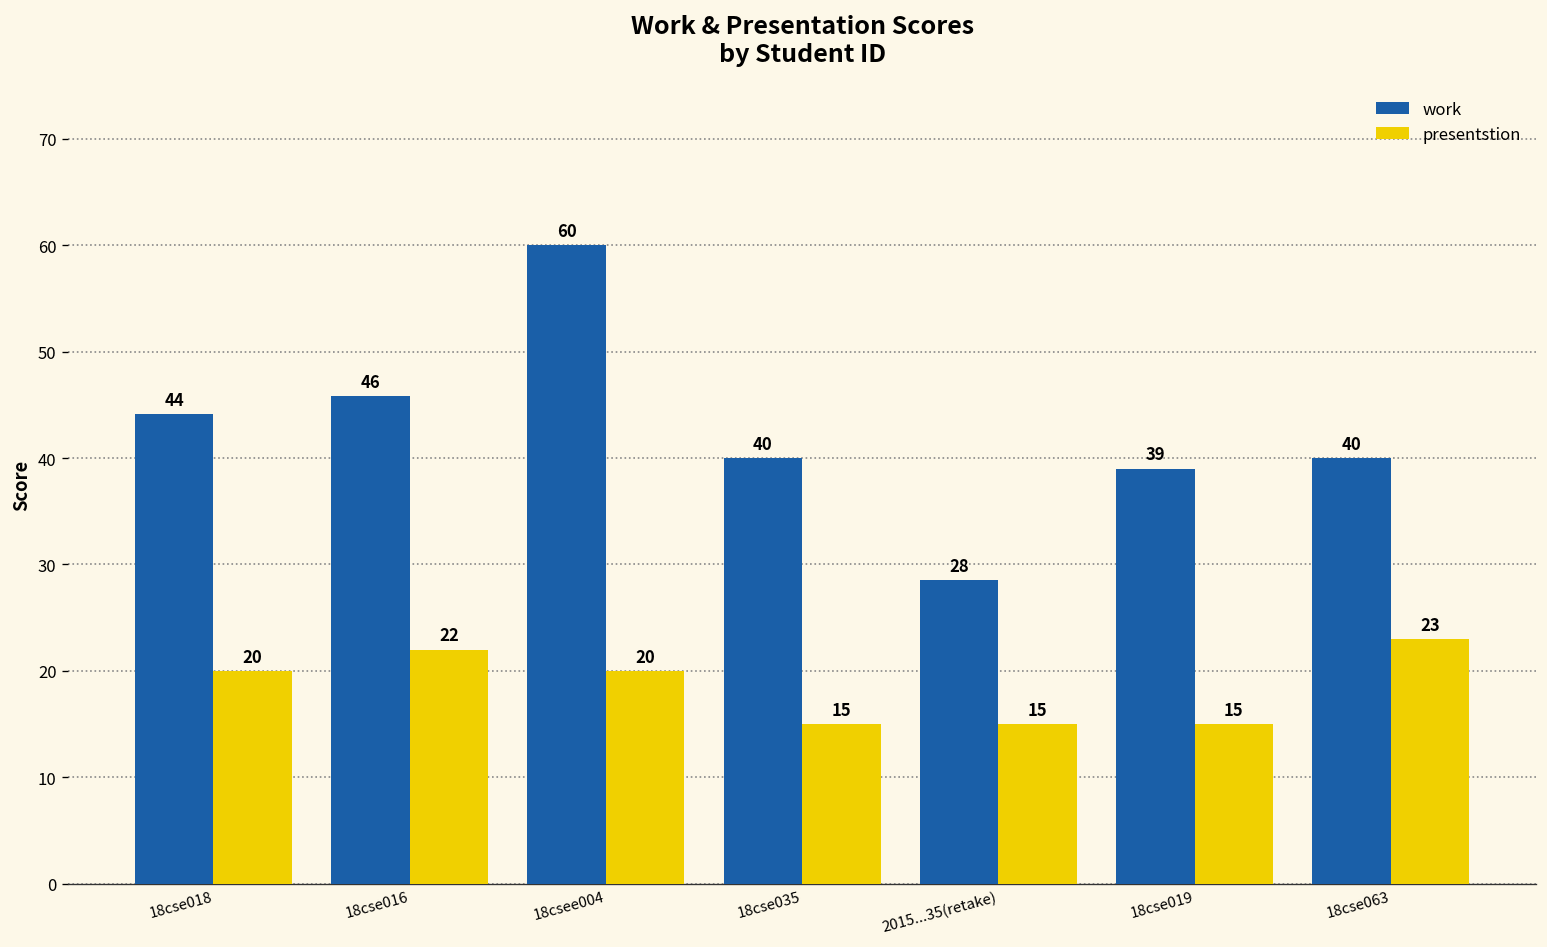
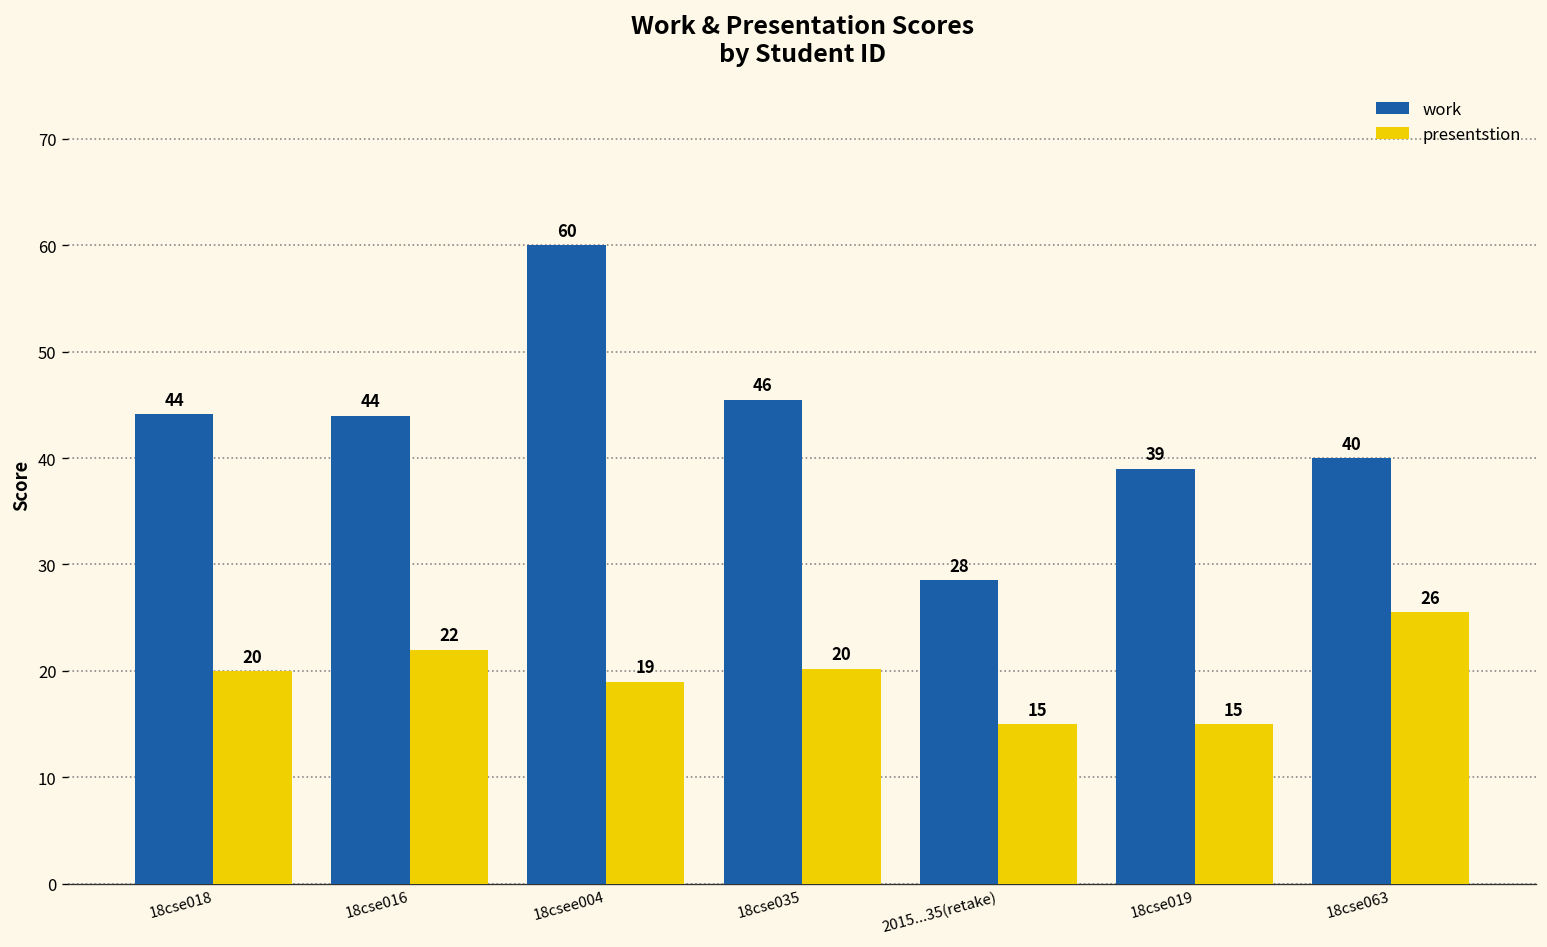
  {
    "work": {
      "18cse018": 44,
-     "18cse016": 46,
+     "18cse016": 44,
      "18csee004": 60,
-     "18cse035": 40,
+     "18cse035": 46,
      "2015...35(retake)": 28,
      "18cse019": 39,
      "18cse063": 40
    },
    "presentstion": {
      "18cse018": 20,
      "18cse016": 22,
-     "18csee004": 20,
-     "18cse035": 15,
+     "18csee004": 19,
+     "18cse035": 20,
      "2015...35(retake)": 15,
      "18cse019": 15,
-     "18cse063": 23
+     "18cse063": 26
    }
  }
